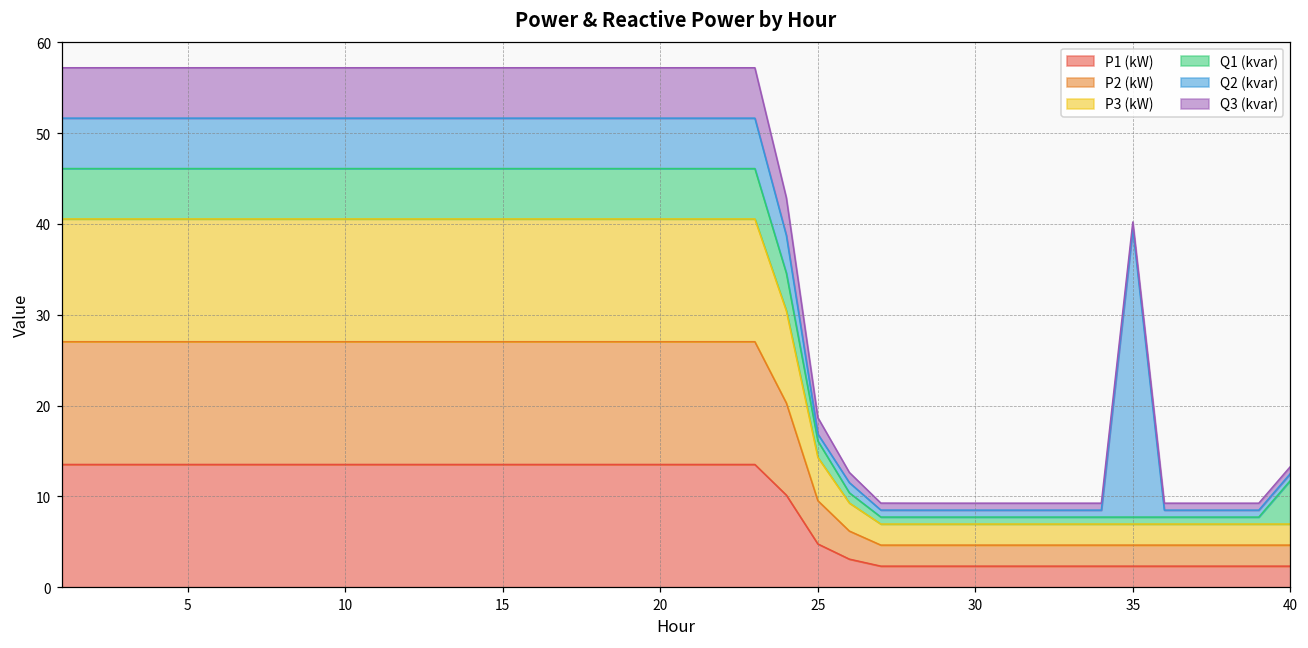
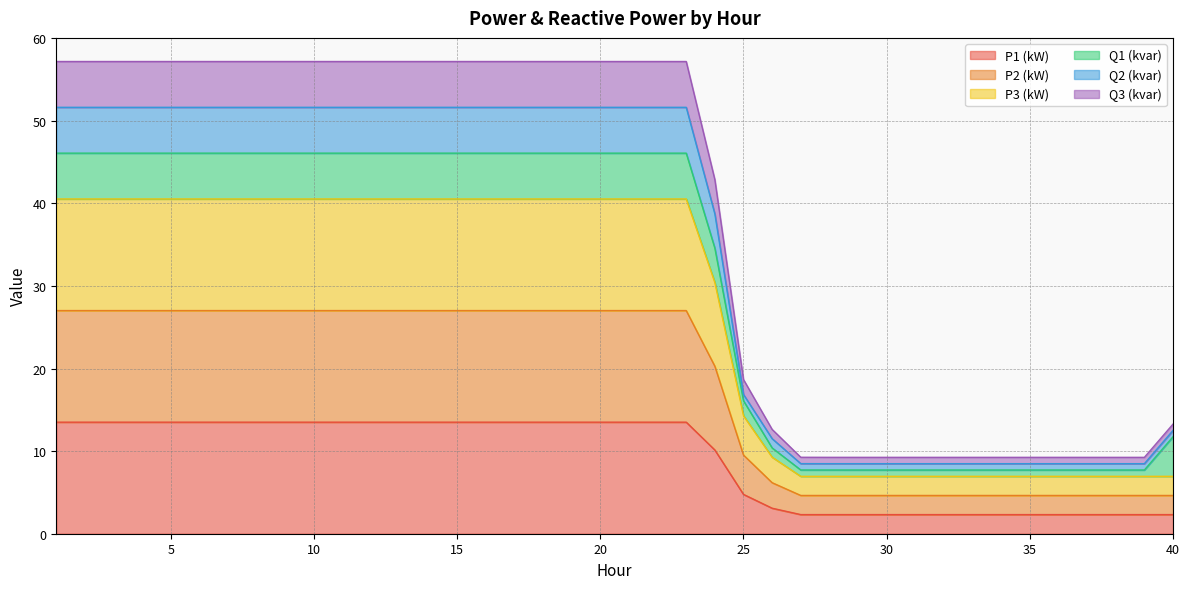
  {
    "P3 (kW)": {
      "5": 14,
      "10": 14,
      "15": 14,
      "20": 14,
      "25": 5,
      "30": 2,
      "35": 2,
      "40": 2
    },
    "Q1 (kvar)": {
      "5": 6,
      "10": 6,
      "15": 6,
      "20": 6,
      "25": 2,
      "30": 1,
      "35": 1,
      "40": 5
    },
    "Q2 (kvar)": {
      "5": 6,
      "10": 6,
      "15": 6,
      "20": 6,
      "25": 1,
      "30": 1,
-     "35": 32,
+     "35": 1,
      "40": 1
    },
    "Q3 (kvar)": {
      "5": 6,
      "10": 6,
      "15": 6,
      "20": 6,
      "25": 2,
      "30": 1,
      "35": 1,
      "40": 1
    }
  }
